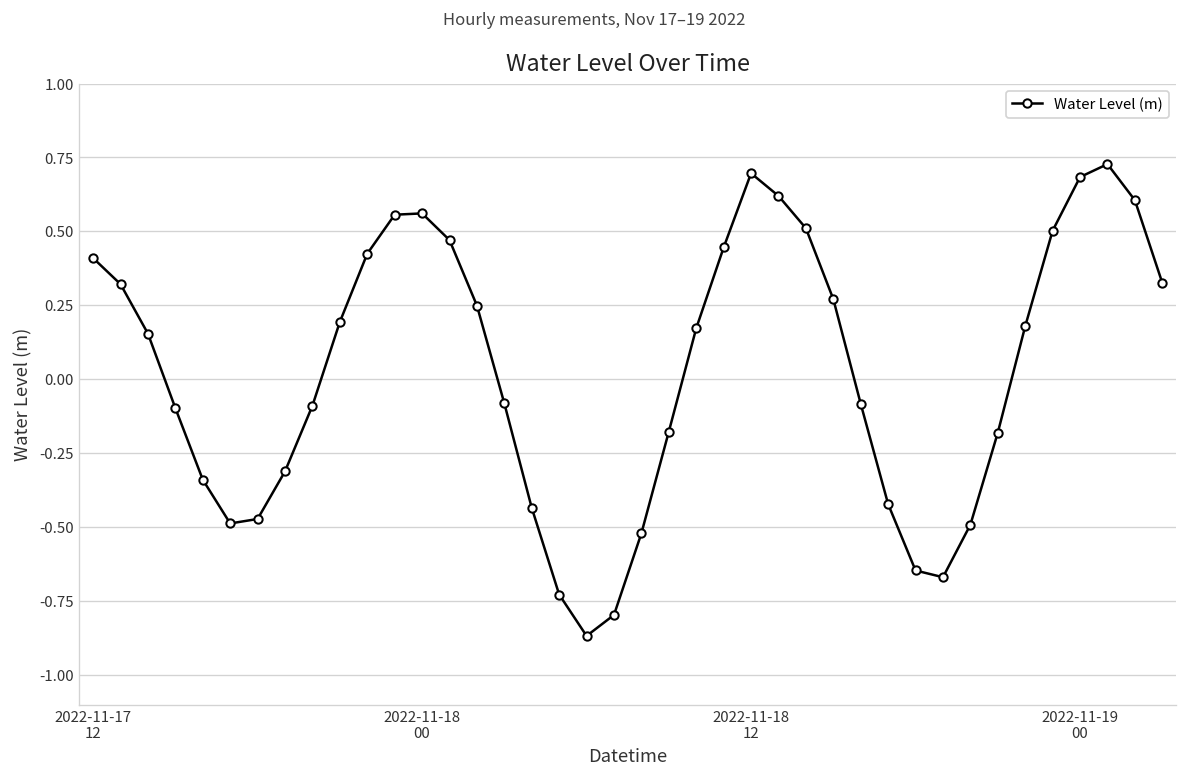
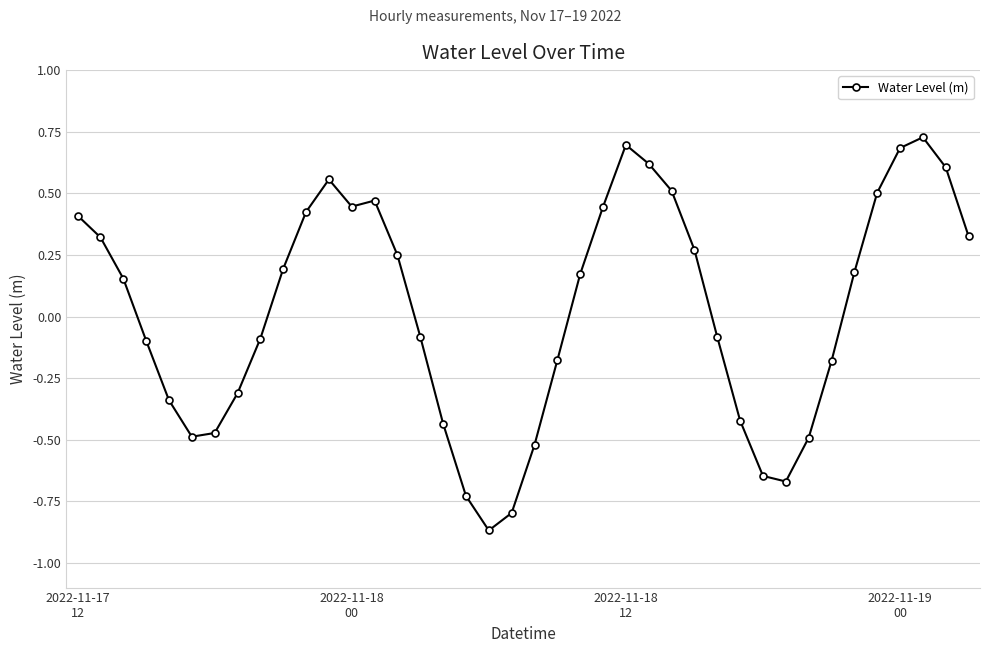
  {
    "2022-11-17 12": 0.41,
-   "2022-11-18 00": 0.56,
+   "2022-11-18 00": 0.45,
    "2022-11-18 12": 0.70,
    "2022-11-19 00": 0.68
  }
